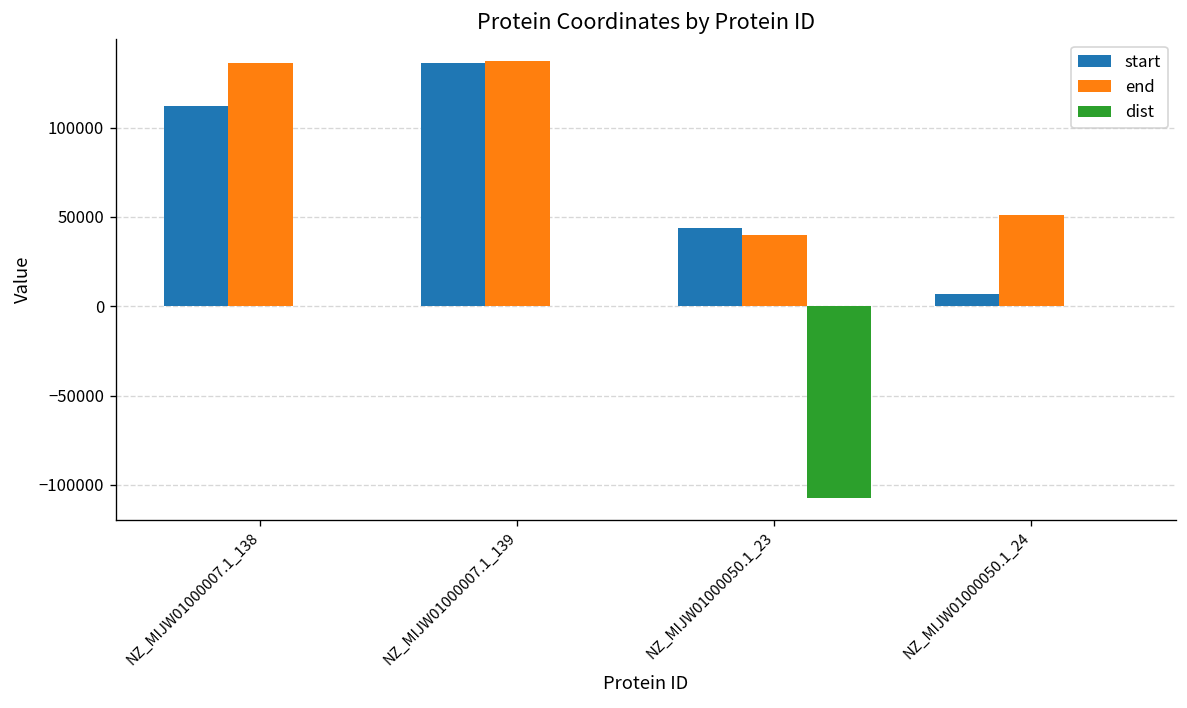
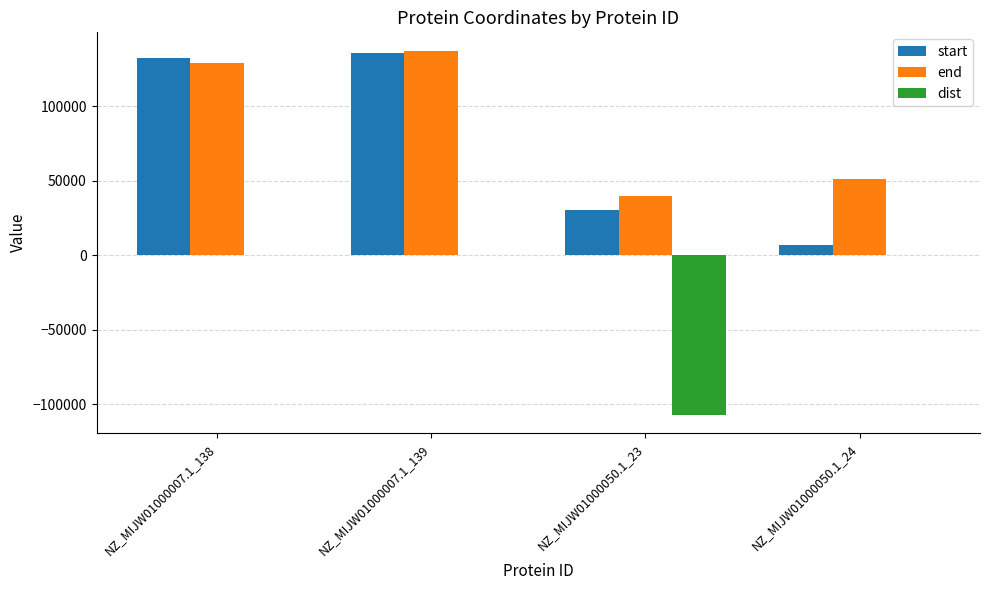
  {
    "start": {
-     "NZ_MIJW01000007.1_138": 112000,
+     "NZ_MIJW01000007.1_138": 133000,
      "NZ_MIJW01000007.1_139": 136000,
-     "NZ_MIJW01000050.1_23": 44000,
+     "NZ_MIJW01000050.1_23": 30000,
      "NZ_MIJW01000050.1_24": 7000
    },
    "end": {
-     "NZ_MIJW01000007.1_138": 136000,
+     "NZ_MIJW01000007.1_138": 129000,
      "NZ_MIJW01000007.1_139": 137000,
      "NZ_MIJW01000050.1_23": 40000,
      "NZ_MIJW01000050.1_24": 51000
    },
    "dist": {
      "NZ_MIJW01000007.1_138": 0,
      "NZ_MIJW01000050.1_23": -107000
    }
  }
